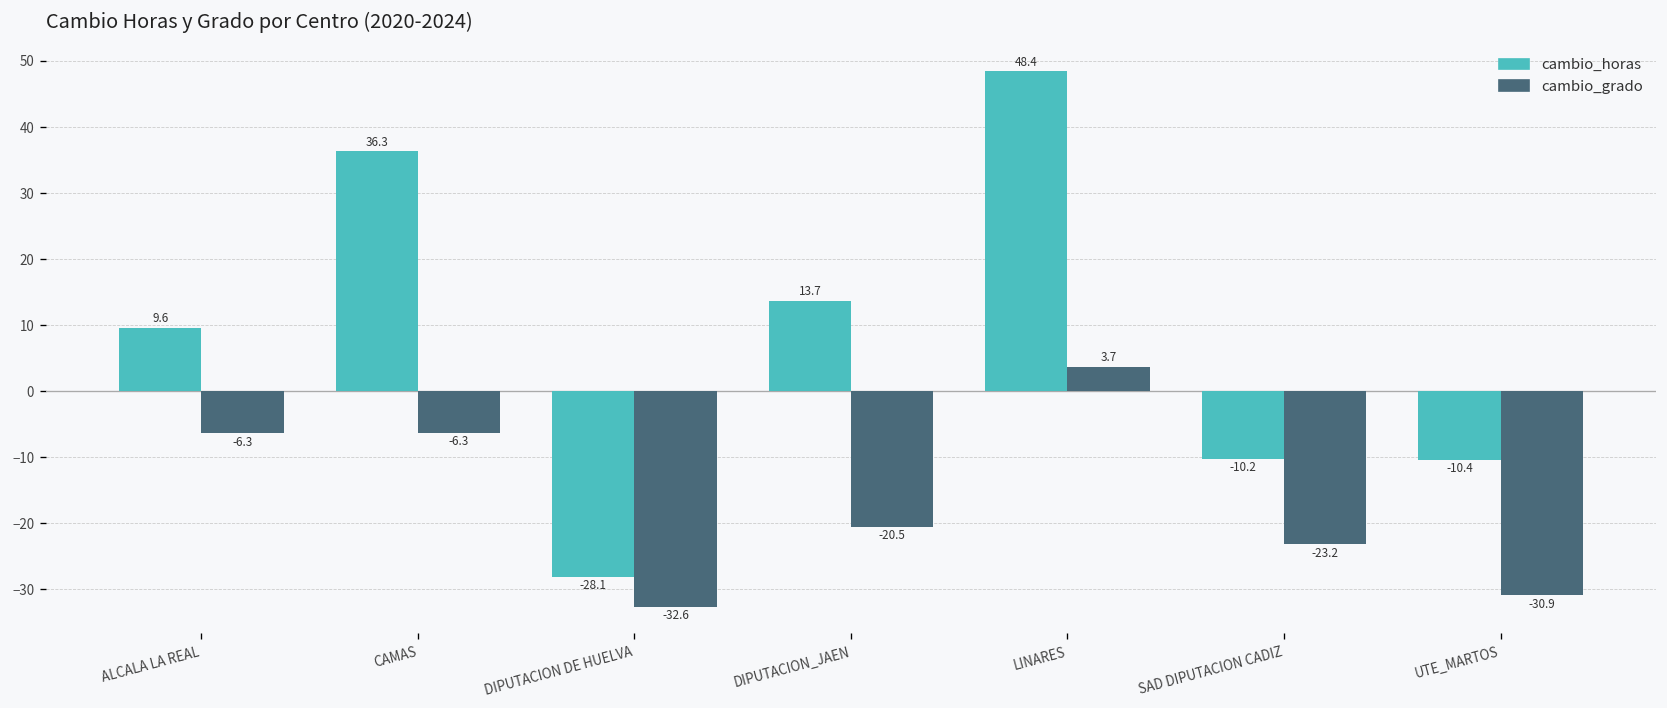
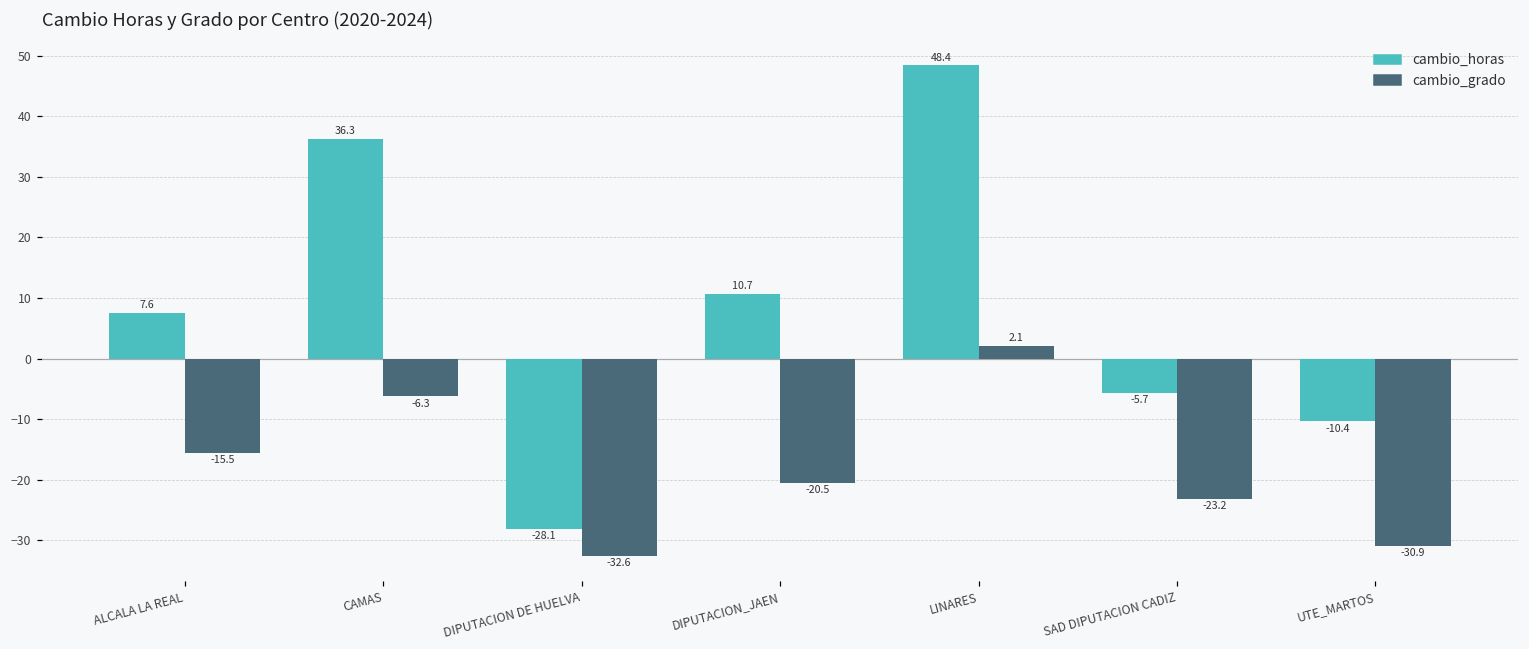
  {
    "cambio_horas": {
-     "ALCALA LA REAL": 9.6,
+     "ALCALA LA REAL": 7.6,
      "CAMAS": 36.3,
      "DIPUTACION DE HUELVA": -28.1,
-     "DIPUTACION_JAEN": 13.7,
+     "DIPUTACION_JAEN": 10.7,
      "LINARES": 48.4,
-     "SAD DIPUTACION CADIZ": -10.2,
+     "SAD DIPUTACION CADIZ": -5.7,
      "UTE_MARTOS": -10.4
    },
    "cambio_grado": {
-     "ALCALA LA REAL": -6.3,
+     "ALCALA LA REAL": -15.5,
      "CAMAS": -6.3,
      "DIPUTACION DE HUELVA": -32.6,
      "DIPUTACION_JAEN": -20.5,
-     "LINARES": 3.7,
+     "LINARES": 2.1,
      "SAD DIPUTACION CADIZ": -23.2,
      "UTE_MARTOS": -30.9
    }
  }
